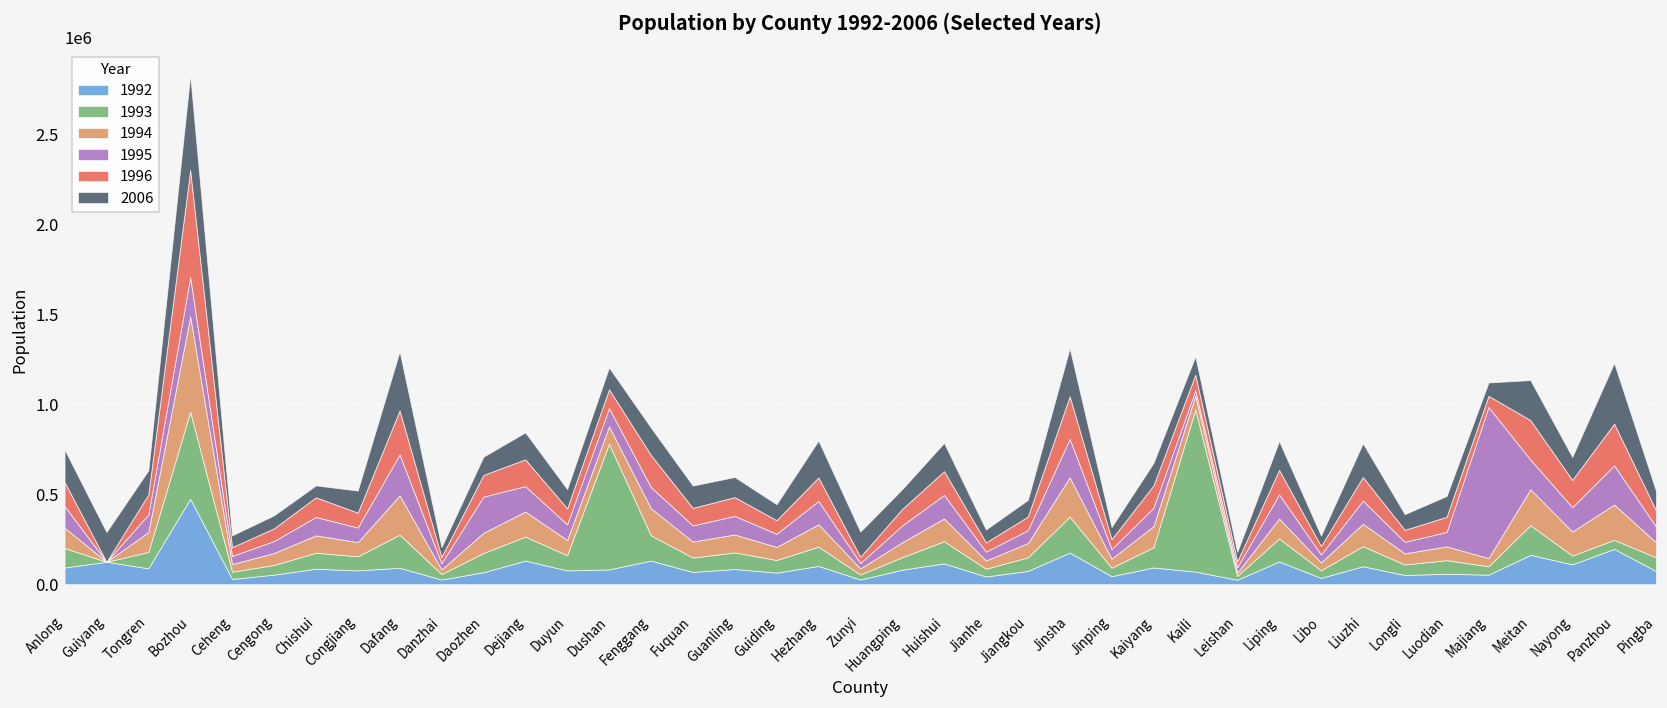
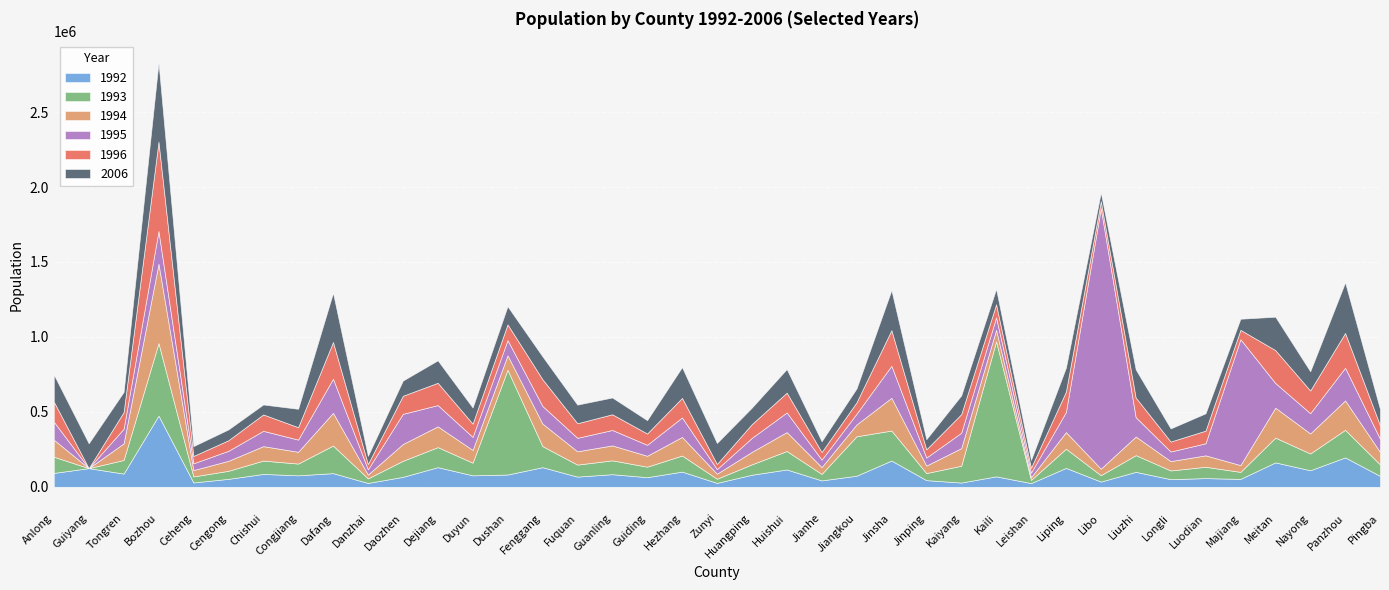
  {
    "1992": {
      "Anlong": 90000,
      "Tongren": 90000,
      "Bozhou": 480000,
      "Ceheng": 30000,
      "Cengong": 50000,
      "Chishui": 90000,
      "Congjiang": 80000,
      "Dafang": 90000,
      "Danzhai": 30000,
      "Daozhen": 70000,
      "Dejiang": 130000,
      "Duyun": 80000,
      "Dushan": 80000,
      "Fenggang": 130000,
      "Fuquan": 70000,
      "Guanling": 80000,
      "Guiding": 60000,
      "Hezhang": 100000,
      "Zunyi": 30000,
      "Huangping": 80000,
      "Huishui": 120000,
      "Jianhe": 40000,
      "Jiangkou": 70000,
      "Jinsha": 180000,
      "Jinping": 40000,
-     "Kaiyang": 90000,
+     "Kaiyang": 30000,
      "Kaili": 70000,
      "Leishan": 20000,
      "Liping": 130000,
      "Libo": 30000,
      "Liuzhi": 100000,
      "Longli": 50000,
      "Luodian": 60000,
      "Majiang": 50000,
      "Meitan": 160000,
      "Nayong": 110000,
      "Panzhou": 200000,
      "Pingba": 70000
    },
    "1993": {
      "Anlong": 110000,
      "Tongren": 90000,
      "Bozhou": 480000,
      "Ceheng": 40000,
      "Cengong": 50000,
      "Chishui": 90000,
      "Congjiang": 80000,
      "Dafang": 180000,
      "Danzhai": 30000,
      "Daozhen": 110000,
      "Dejiang": 130000,
      "Duyun": 80000,
      "Dushan": 700000,
      "Fenggang": 140000,
      "Fuquan": 80000,
      "Guanling": 90000,
      "Guiding": 70000,
      "Hezhang": 110000,
      "Zunyi": 30000,
      "Huangping": 70000,
      "Huishui": 120000,
      "Jianhe": 40000,
-     "Jiangkou": 80000,
+     "Jiangkou": 260000,
      "Jinsha": 200000,
      "Jinping": 50000,
      "Kaiyang": 110000,
      "Kaili": 900000,
      "Leishan": 20000,
      "Liping": 130000,
      "Libo": 40000,
      "Liuzhi": 110000,
      "Longli": 60000,
      "Luodian": 80000,
      "Majiang": 50000,
      "Meitan": 170000,
-     "Nayong": 50000,
-     "Panzhou": 50000,
+     "Nayong": 110000,
+     "Panzhou": 180000,
      "Pingba": 80000
    },
    "1995": {
      "Anlong": 120000,
      "Tongren": 100000,
      "Bozhou": 220000,
      "Ceheng": 50000,
      "Cengong": 70000,
      "Chishui": 100000,
      "Congjiang": 80000,
      "Dafang": 230000,
      "Danzhai": 30000,
      "Daozhen": 200000,
      "Dejiang": 140000,
      "Duyun": 90000,
      "Dushan": 100000,
      "Fenggang": 120000,
      "Fuquan": 90000,
      "Guanling": 100000,
      "Guiding": 70000,
      "Hezhang": 130000,
      "Zunyi": 30000,
      "Huangping": 90000,
      "Huishui": 130000,
      "Jianhe": 50000,
      "Jiangkou": 70000,
      "Jinsha": 210000,
      "Jinping": 50000,
      "Kaiyang": 100000,
-     "Kaili": 30000,
+     "Kaili": 80000,
      "Leishan": 30000,
      "Liping": 130000,
-     "Libo": 40000,
+     "Libo": 1740000,
      "Liuzhi": 130000,
      "Longli": 60000,
      "Luodian": 80000,
      "Majiang": 840000,
      "Meitan": 160000,
      "Nayong": 140000,
      "Panzhou": 220000,
      "Pingba": 90000
    },
    "2006": {
      "Anlong": 180000,
      "Guiyang": 170000,
      "Tongren": 130000,
      "Bozhou": 530000,
      "Ceheng": 70000,
      "Cengong": 70000,
      "Chishui": 70000,
      "Congjiang": 120000,
      "Dafang": 330000,
      "Danzhai": 50000,
      "Daozhen": 100000,
      "Dejiang": 150000,
      "Duyun": 110000,
      "Dushan": 120000,
      "Fenggang": 150000,
      "Fuquan": 120000,
      "Guanling": 110000,
      "Guiding": 90000,
      "Hezhang": 210000,
      "Zunyi": 140000,
      "Huangping": 110000,
      "Huishui": 160000,
      "Jianhe": 70000,
      "Jiangkou": 90000,
      "Jinsha": 270000,
      "Jinping": 70000,
      "Kaiyang": 120000,
      "Kaili": 100000,
      "Leishan": 50000,
      "Liping": 160000,
      "Libo": 60000,
      "Liuzhi": 190000,
      "Longli": 90000,
      "Luodian": 120000,
      "Majiang": 70000,
      "Meitan": 220000,
      "Nayong": 130000,
      "Panzhou": 340000,
      "Pingba": 110000
    }
  }
